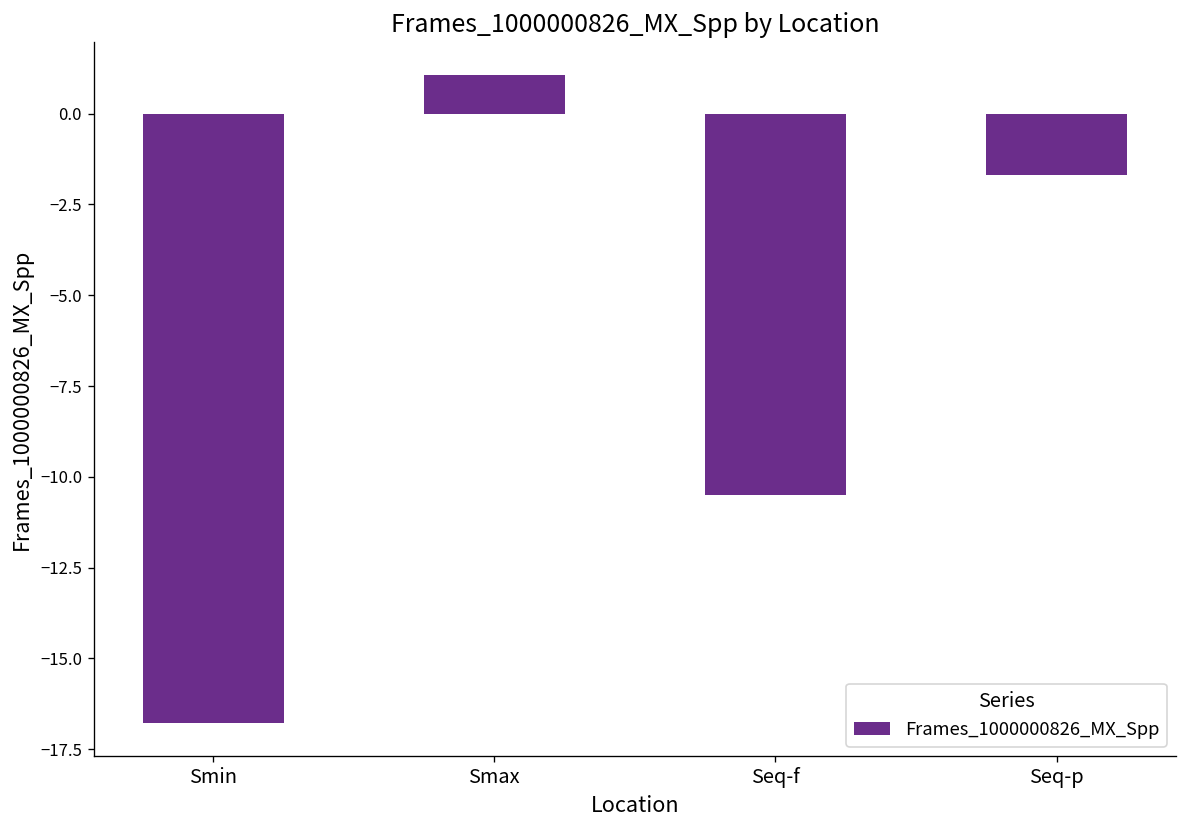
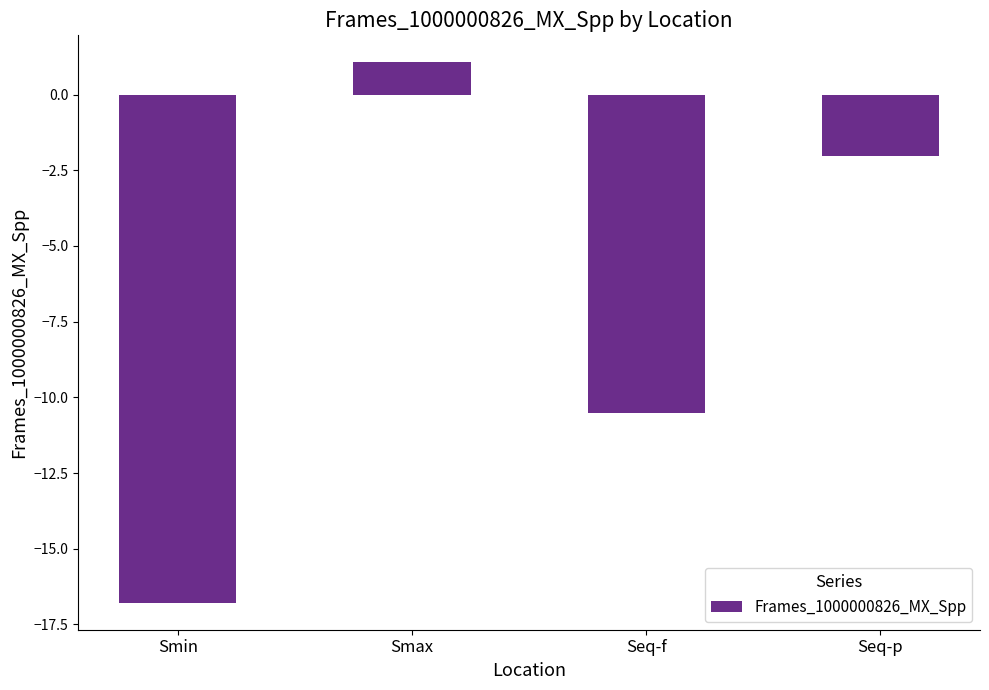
  {
    "Smin": -16.8,
    "Smax": 1.1,
    "Seq-f": -10.5,
-   "Seq-p": -1.7
+   "Seq-p": -2.0
  }
